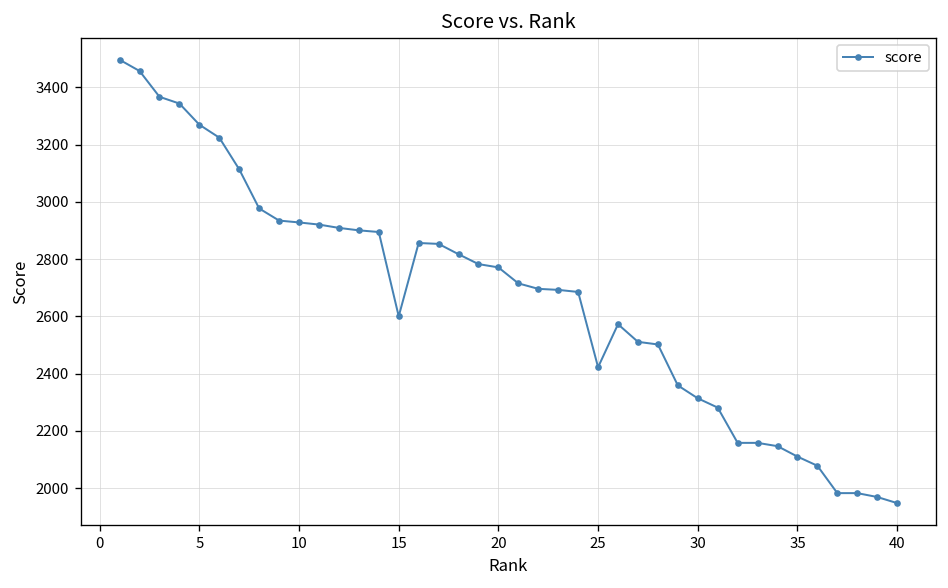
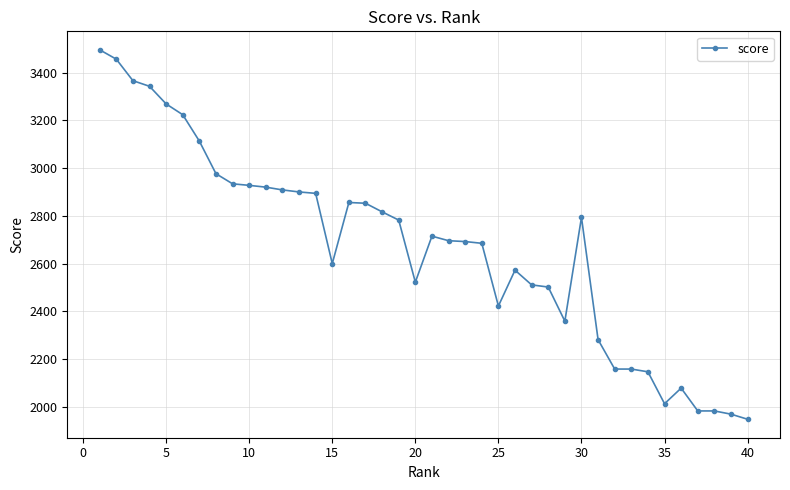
  {
    "5": 3270,
    "10": 2930,
    "15": 2600,
-   "20": 2770,
+   "20": 2520,
    "25": 2420,
-   "30": 2310,
-   "35": 2110,
+   "30": 2790,
+   "35": 2010,
    "40": 1950
  }
